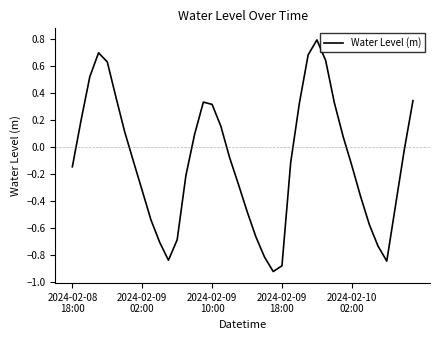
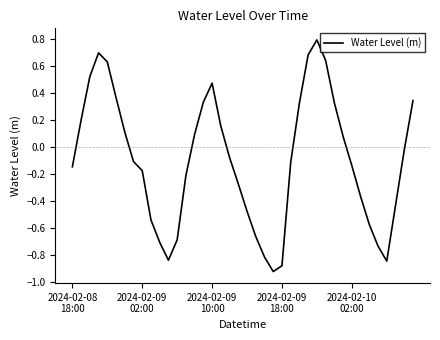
  {
    "2024-02-08 18:00": -0.15,
-   "2024-02-09 02:00": -0.32,
-   "2024-02-09 10:00": 0.31,
+   "2024-02-09 02:00": -0.18,
+   "2024-02-09 10:00": 0.47,
    "2024-02-09 18:00": -0.88,
    "2024-02-10 02:00": -0.14
  }
